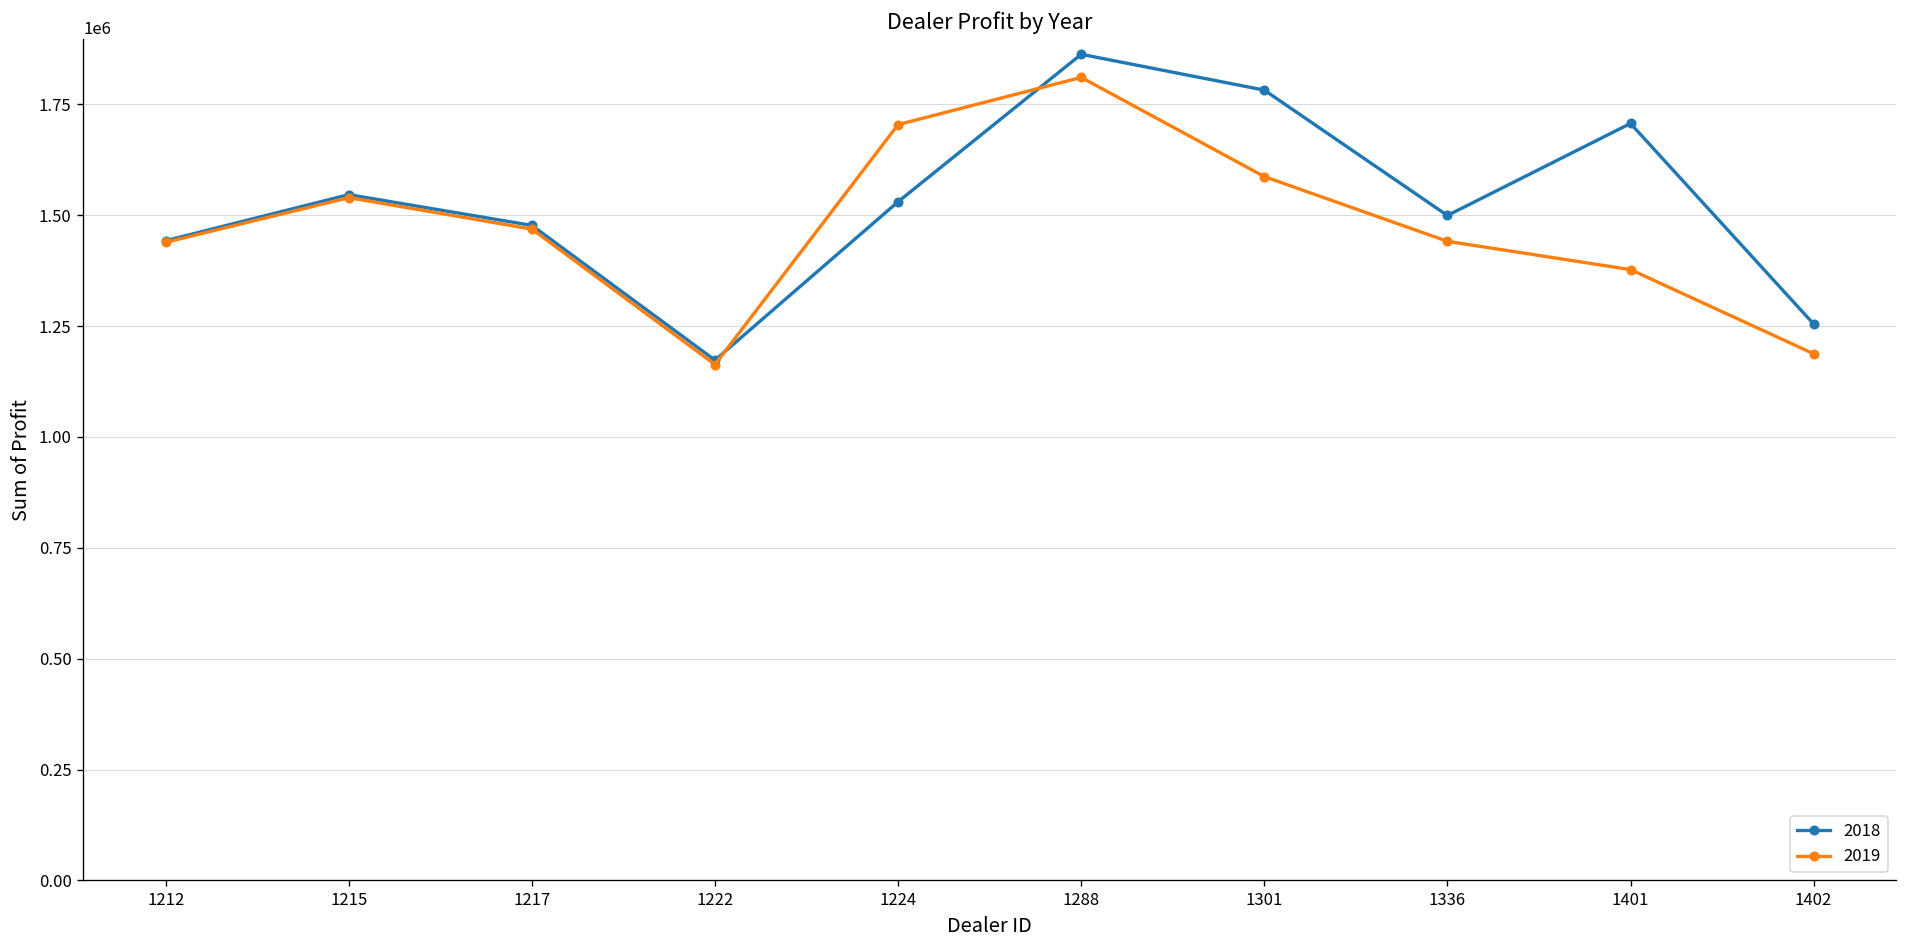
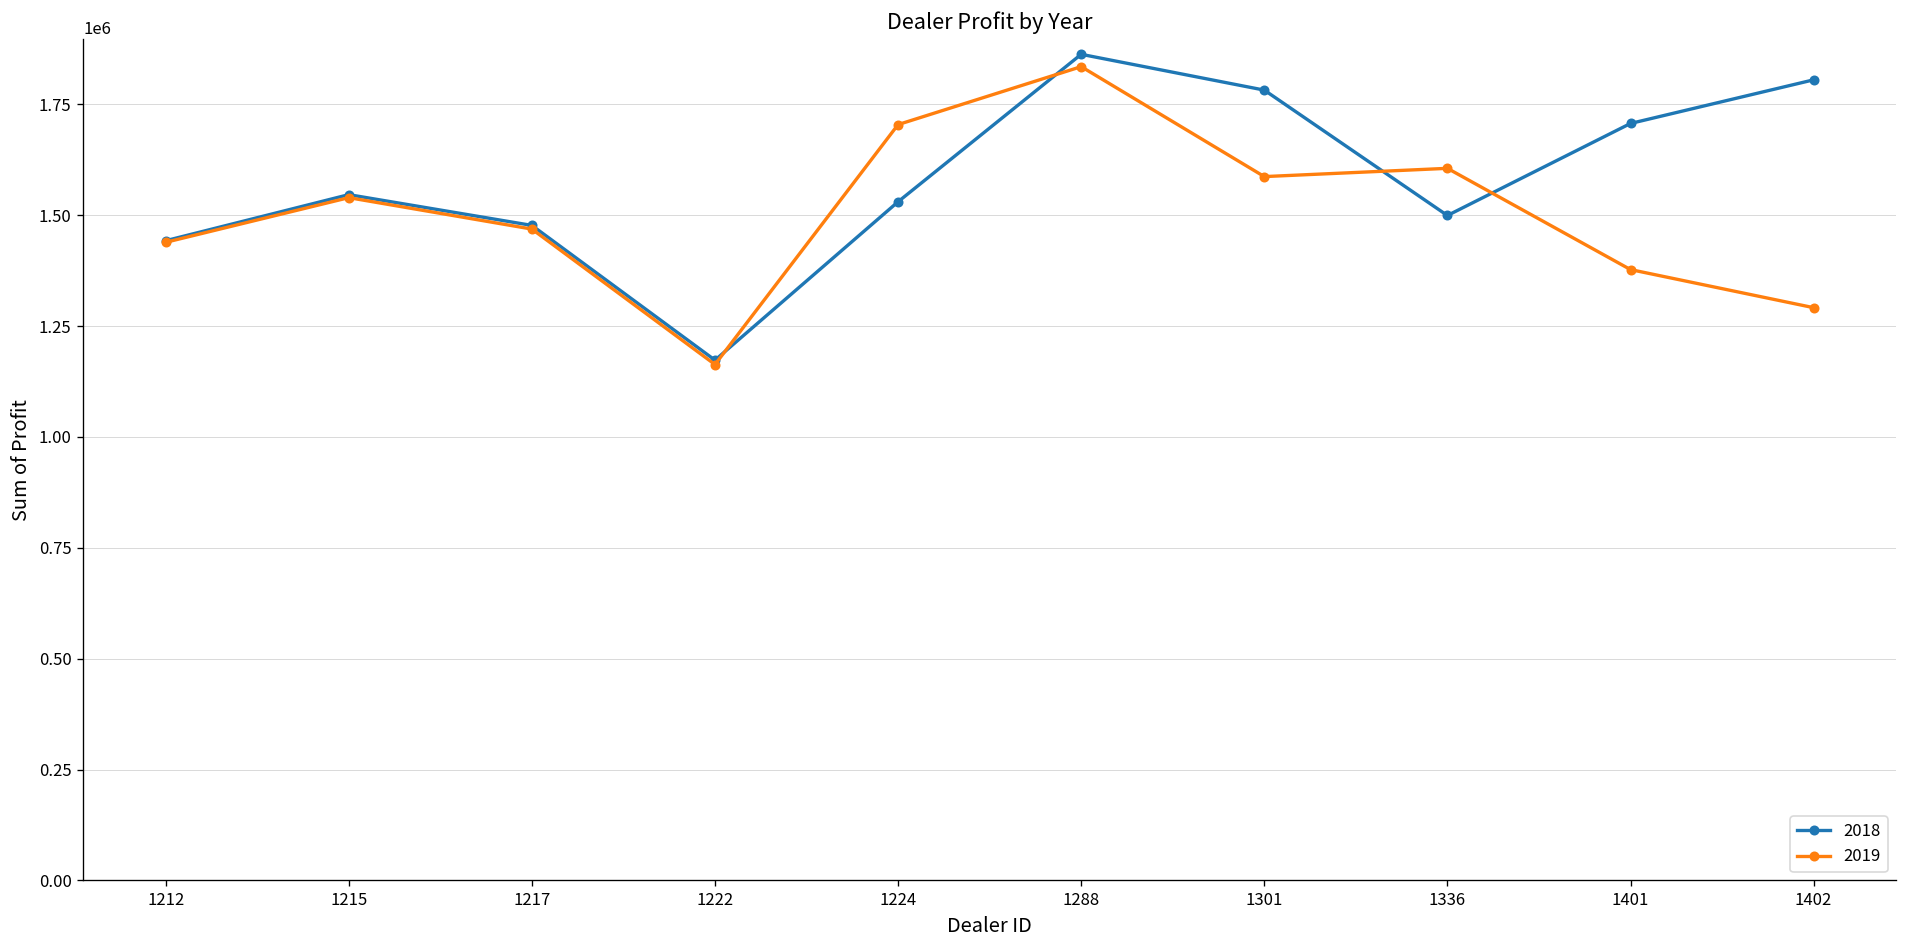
  {
    "2018": {
      "1217": 1480000,
      "1222": 1170000,
      "1224": 1530000,
      "1288": 1860000,
      "1301": 1780000,
      "1336": 1500000,
      "1401": 1710000,
-     "1402": 1250000
+     "1402": 1810000
    },
    "2019": {
      "1217": 1470000,
      "1222": 1160000,
      "1224": 1700000,
-     "1288": 1810000,
+     "1288": 1830000,
      "1301": 1590000,
-     "1336": 1440000,
+     "1336": 1610000,
      "1401": 1380000,
-     "1402": 1190000
+     "1402": 1290000
    }
  }
